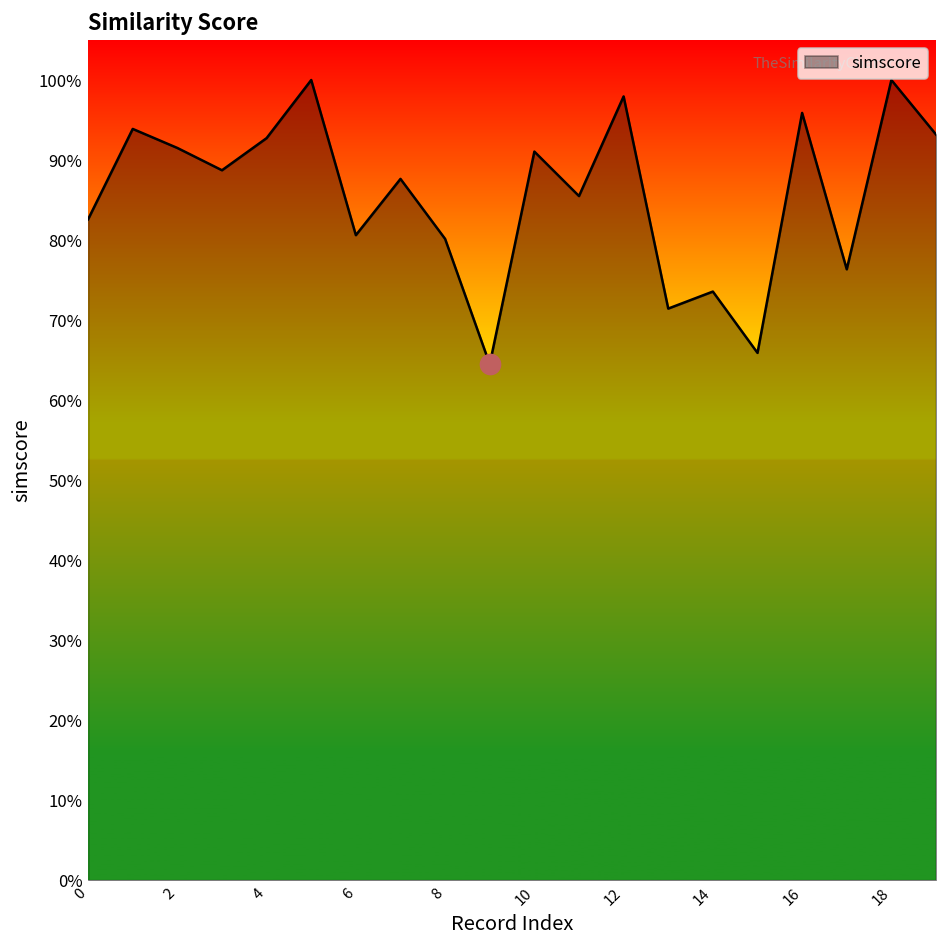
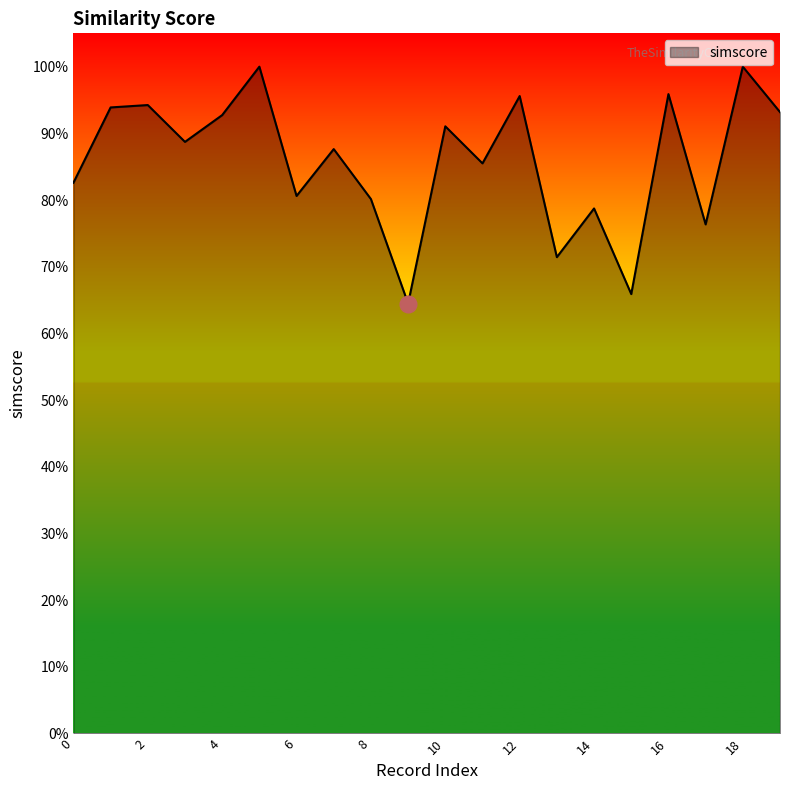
  {
    "simscore": {
      "0": "83%",
-     "2": "92%",
+     "2": "94%",
      "4": "93%",
      "6": "81%",
      "8": "80%",
      "10": "91%",
-     "12": "98%",
-     "14": "74%",
+     "12": "96%",
+     "14": "79%",
      "16": "96%",
      "18": "100%"
    }
  }
